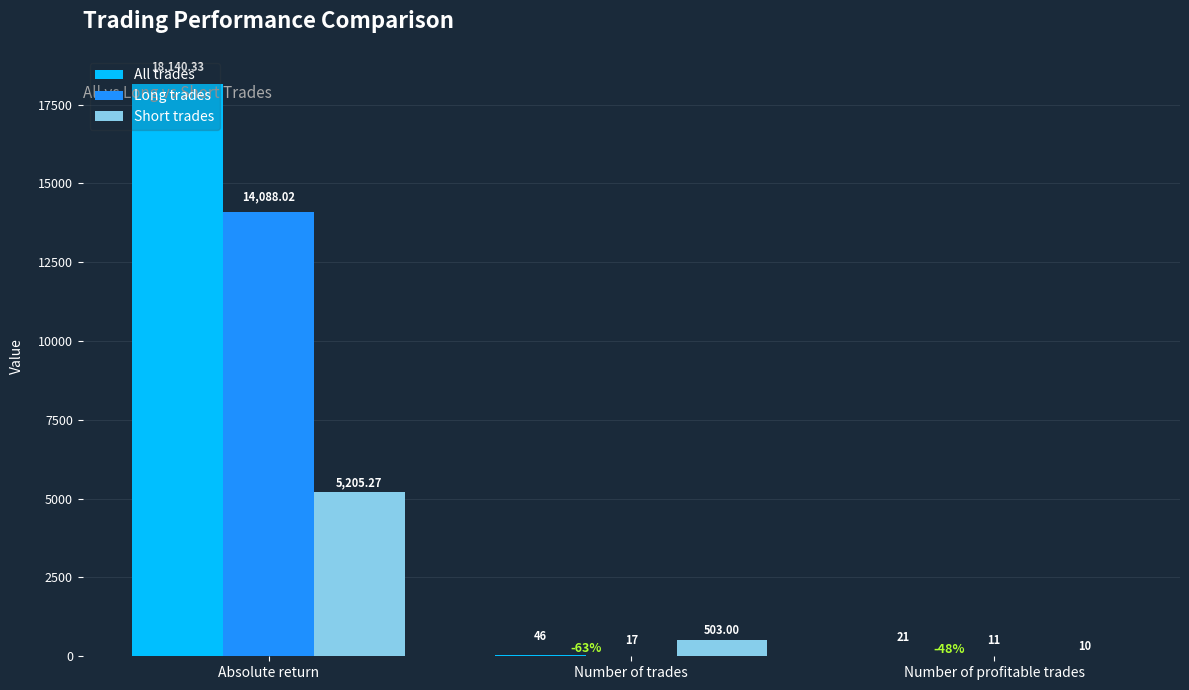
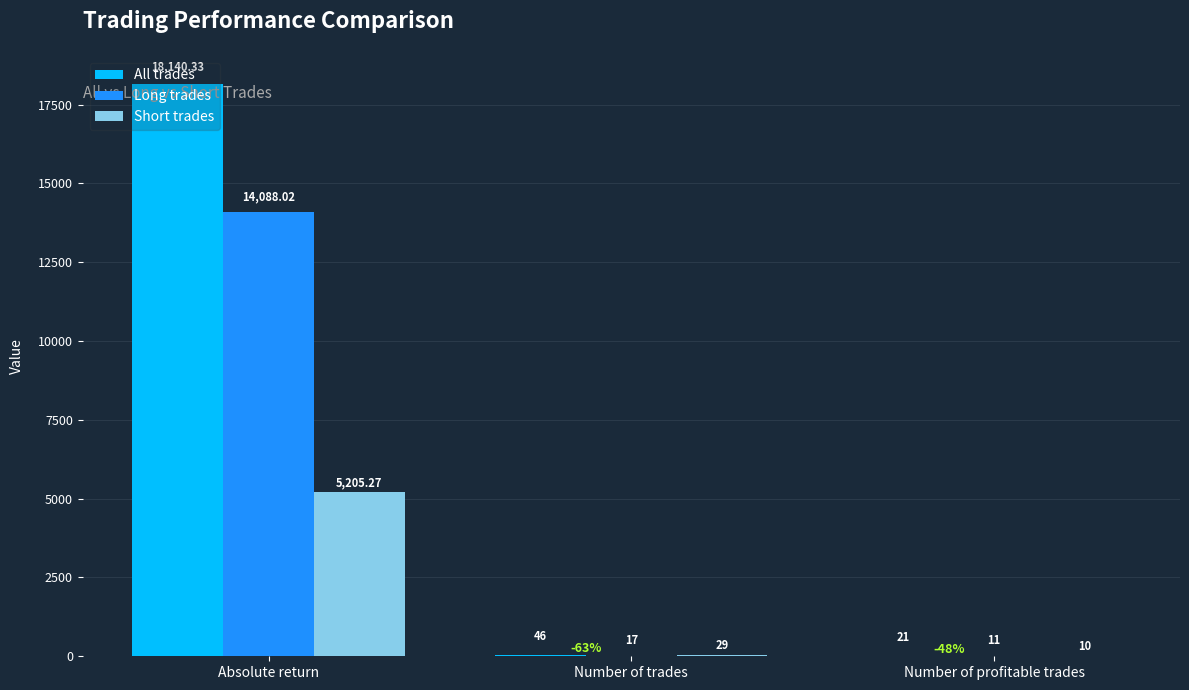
  {
    "Short trades": {
      "Absolute return": "5,205.27",
-     "Number of trades": "503.00",
+     "Number of trades": "29",
      "Number of profitable trades": "10"
    }
  }
